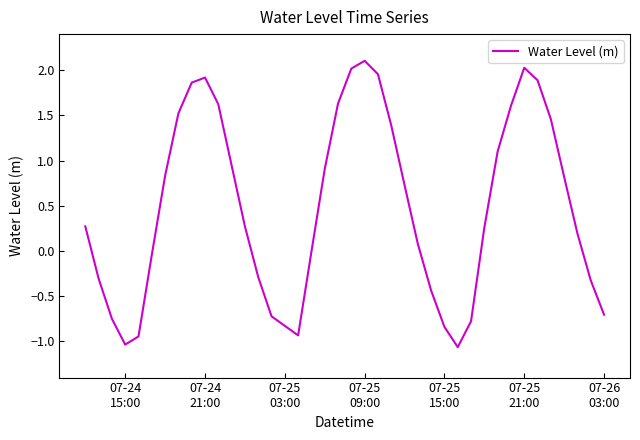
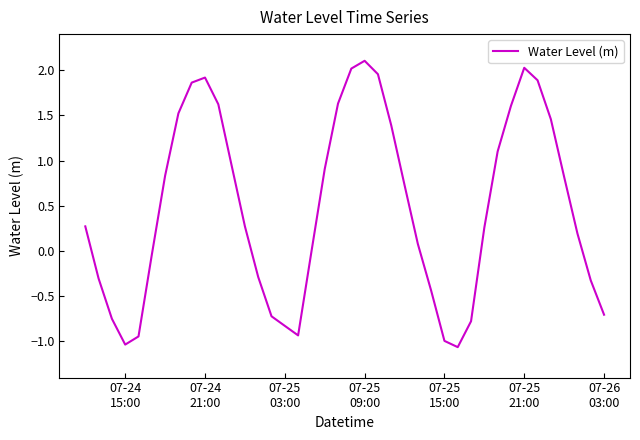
  {
    "07-24 15:00": -1.0,
    "07-24 21:00": 1.9,
    "07-25 03:00": -0.8,
    "07-25 09:00": 2.1,
-   "07-25 15:00": -0.8,
+   "07-25 15:00": -1.0,
    "07-25 21:00": 2.0,
    "07-26 03:00": -0.7
  }
